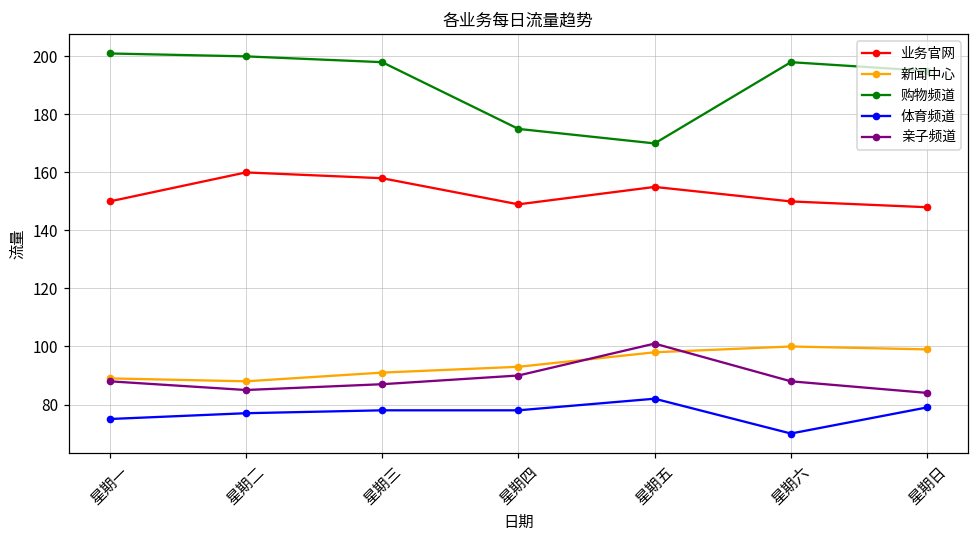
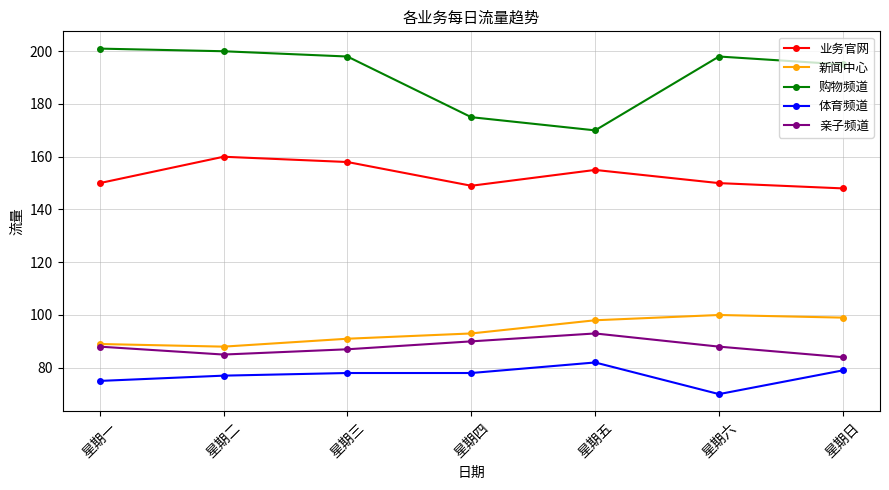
  {
    "业务官网": {
      "星期一": 150,
      "星期二": 160,
      "星期三": 158,
      "星期四": 149,
      "星期五": 155,
      "星期六": 150,
      "星期日": 148
    },
    "新闻中心": {
      "星期一": 89,
      "星期二": 88,
      "星期三": 91,
      "星期四": 93,
      "星期五": 98,
      "星期六": 100,
      "星期日": 99
    },
    "购物频道": {
      "星期一": 201,
      "星期二": 200,
      "星期三": 198,
      "星期四": 175,
      "星期五": 170,
      "星期六": 198
    },
    "体育频道": {
      "星期一": 75,
      "星期二": 77,
      "星期三": 78,
      "星期四": 78,
      "星期五": 82,
      "星期六": 70,
      "星期日": 79
    },
    "亲子频道": {
      "星期一": 88,
      "星期二": 85,
      "星期三": 87,
      "星期四": 90,
-     "星期五": 101,
+     "星期五": 93,
      "星期六": 88,
      "星期日": 84
    }
  }
